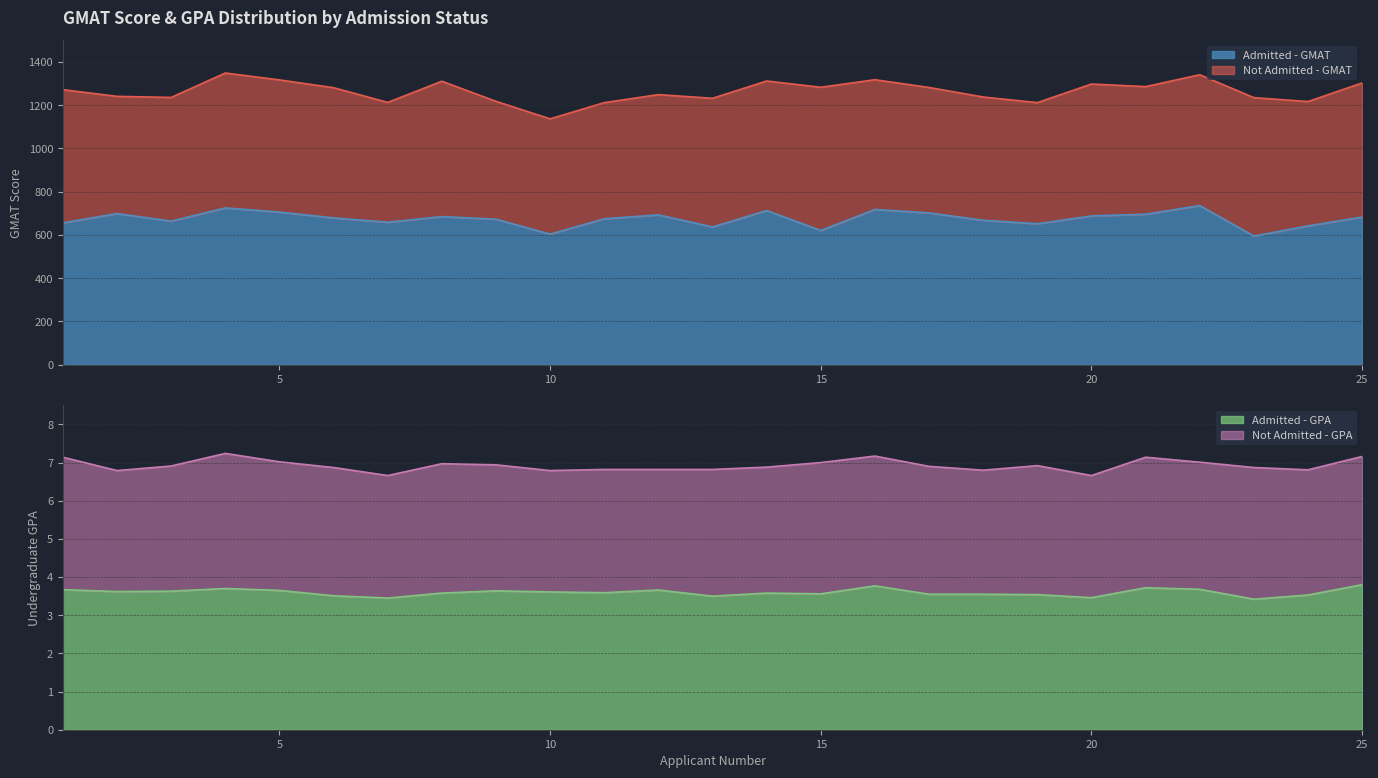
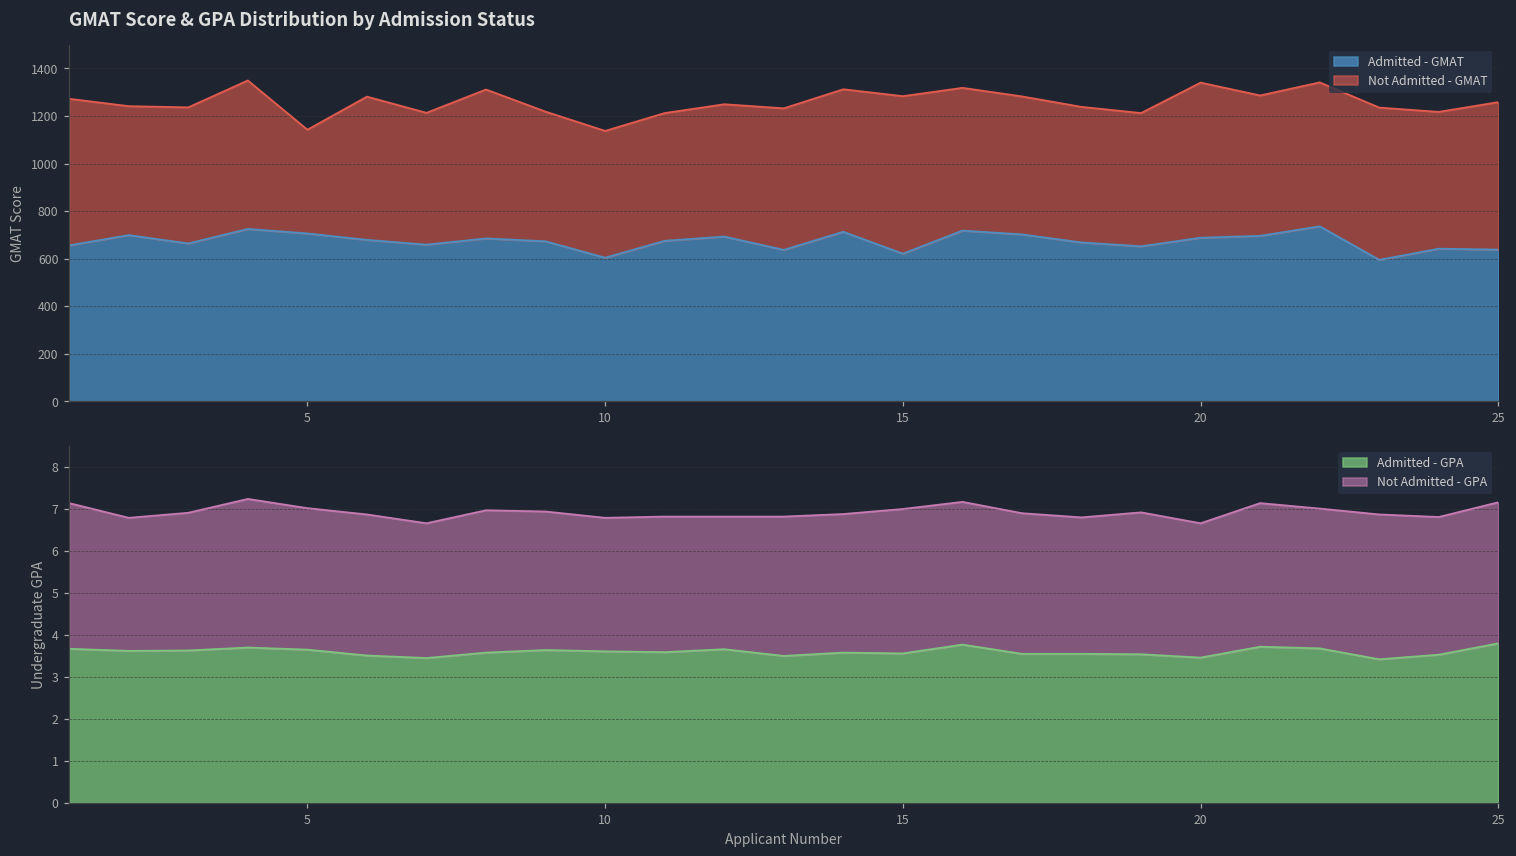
  {
    "GMAT Score & GPA Distribution by Admission Status": {
      "Admitted - GMAT": {
        "5": 710,
        "10": 600,
        "15": 620,
        "20": 690,
-       "25": 680
+       "25": 640
      },
      "Not Admitted - GMAT": {
-       "5": 610,
+       "5": 440,
        "10": 530,
        "15": 660,
-       "20": 610,
+       "20": 650,
        "25": 620
      }
    }
  }
